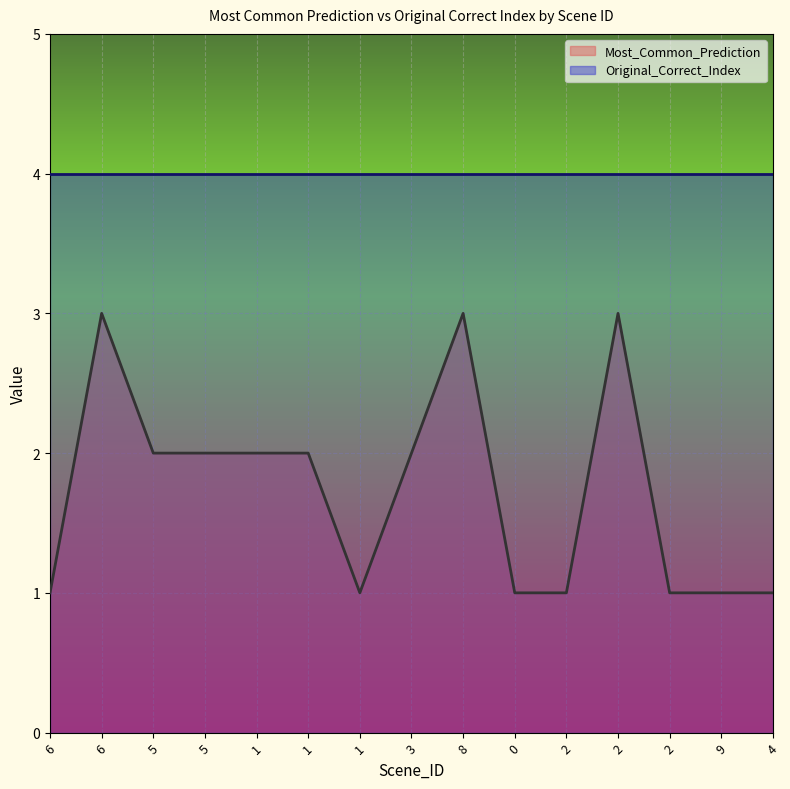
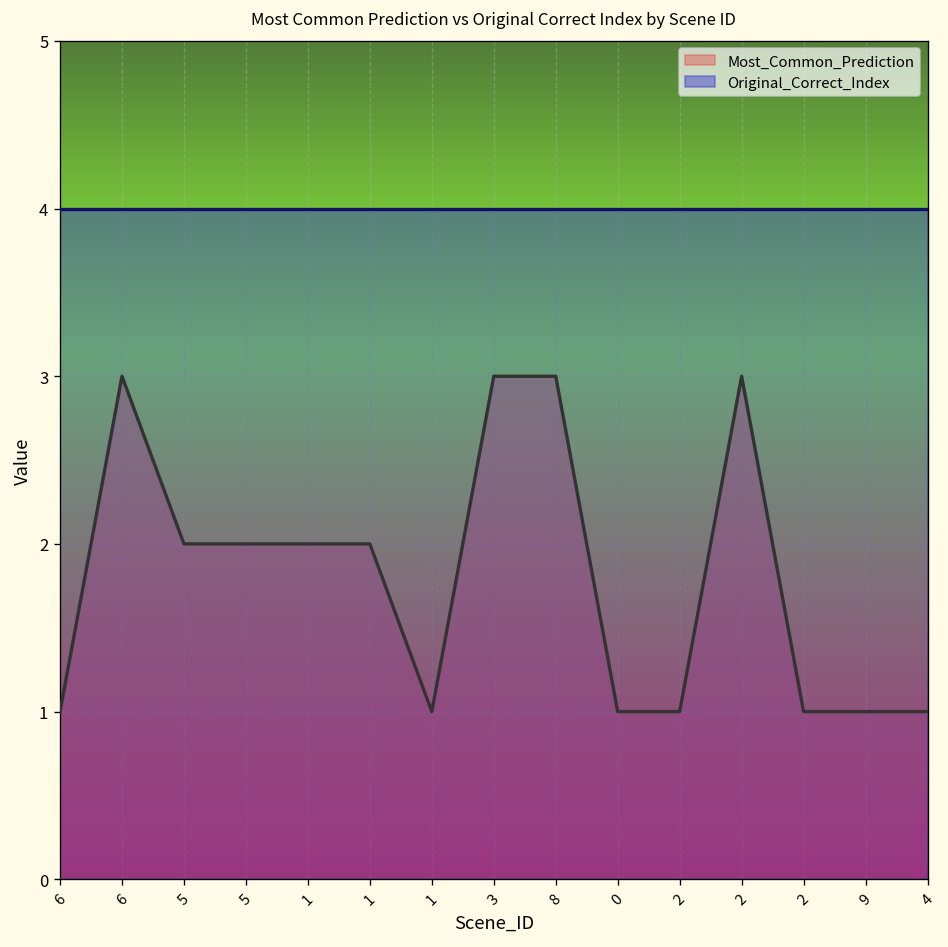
  {
    "Most_Common_Prediction": {
-     "3": 2,
+     "3": 3,
      "8": 3,
      "0": 1,
      "9": 1,
      "4": 1
    },
    "Original_Correct_Index": {
      "3": 4,
      "8": 4,
      "0": 4,
      "9": 4,
      "4": 4
    }
  }
